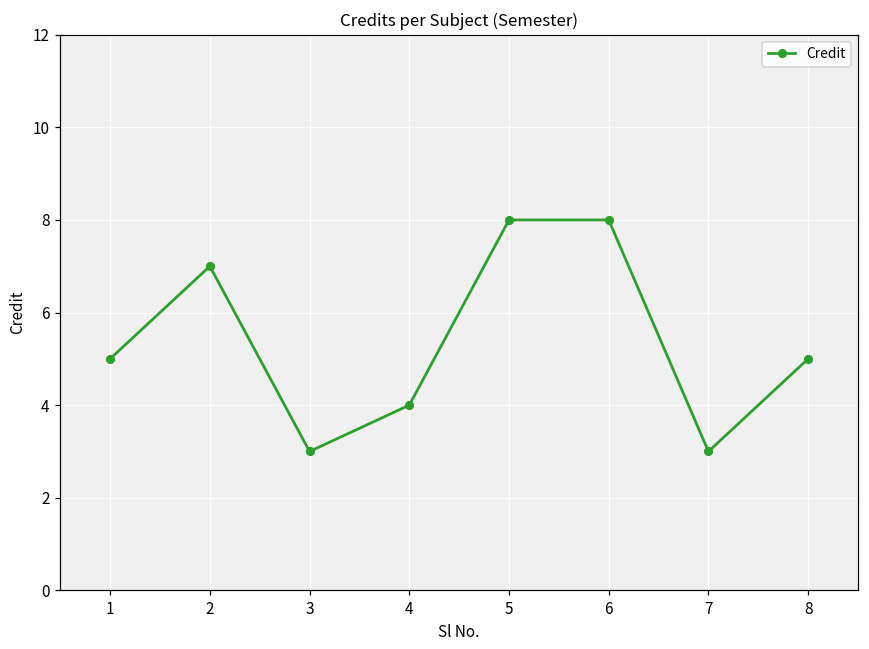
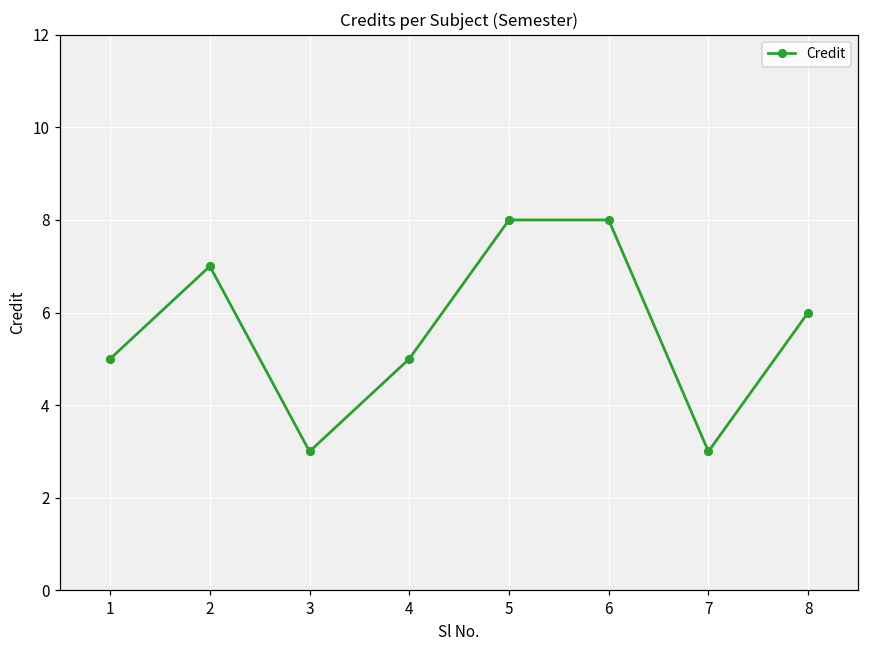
  {
    "1": 5,
    "2": 7,
    "3": 3,
-   "4": 4,
+   "4": 5,
    "5": 8,
    "6": 8,
    "7": 3,
-   "8": 5
+   "8": 6
  }
